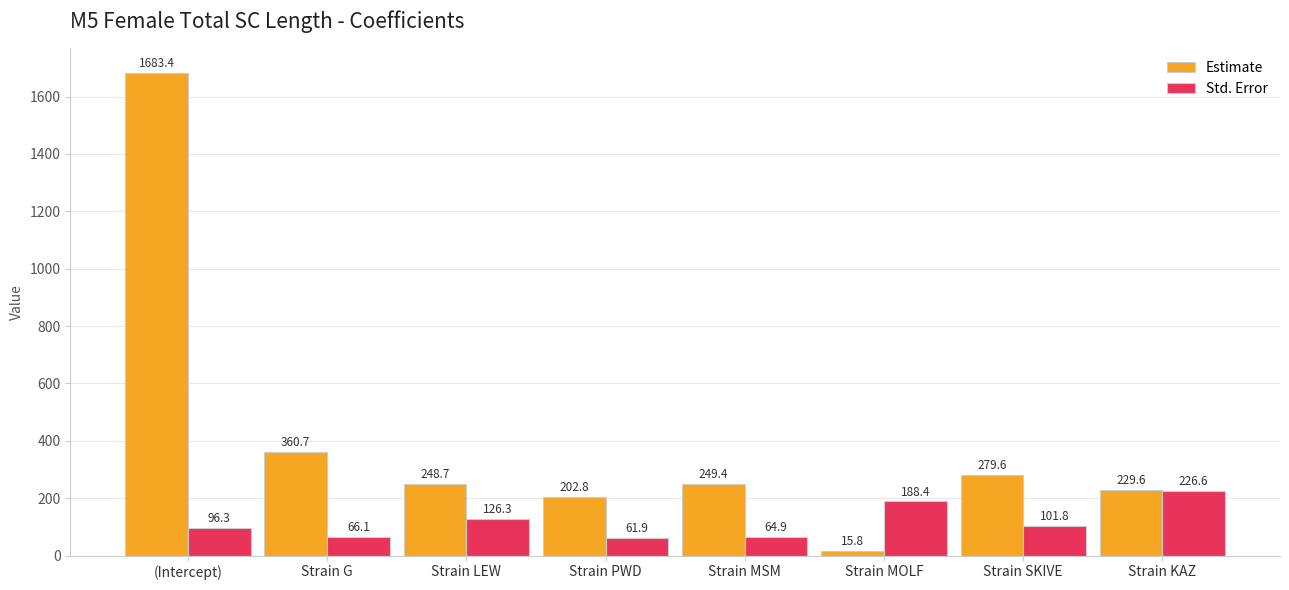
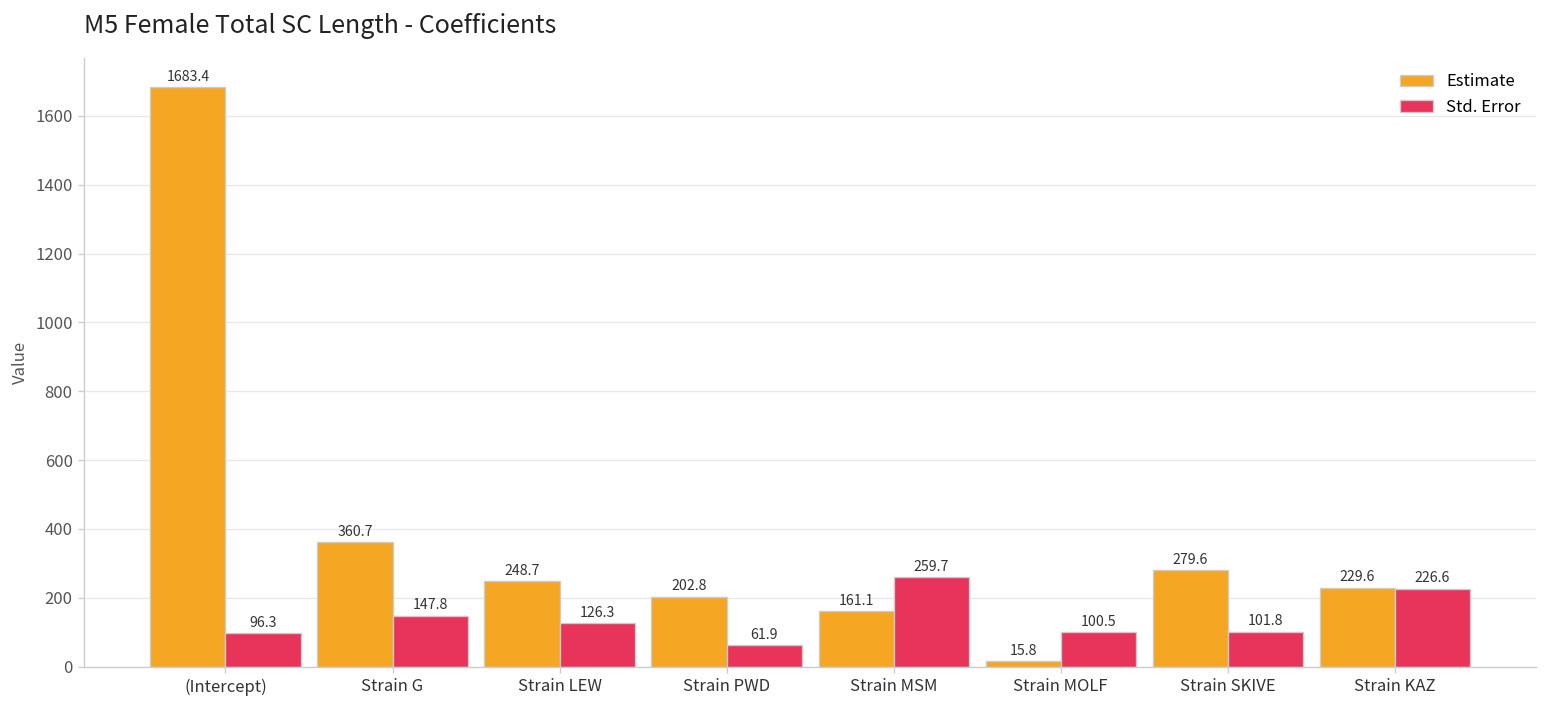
  {
    "Estimate": {
      "(Intercept)": 1683.4,
      "Strain G": 360.7,
      "Strain LEW": 248.7,
      "Strain PWD": 202.8,
-     "Strain MSM": 249.4,
+     "Strain MSM": 161.1,
      "Strain MOLF": 15.8,
      "Strain SKIVE": 279.6,
      "Strain KAZ": 229.6
    },
    "Std. Error": {
      "(Intercept)": 96.3,
-     "Strain G": 66.1,
+     "Strain G": 147.8,
      "Strain LEW": 126.3,
      "Strain PWD": 61.9,
-     "Strain MSM": 64.9,
-     "Strain MOLF": 188.4,
+     "Strain MSM": 259.7,
+     "Strain MOLF": 100.5,
      "Strain SKIVE": 101.8,
      "Strain KAZ": 226.6
    }
  }
